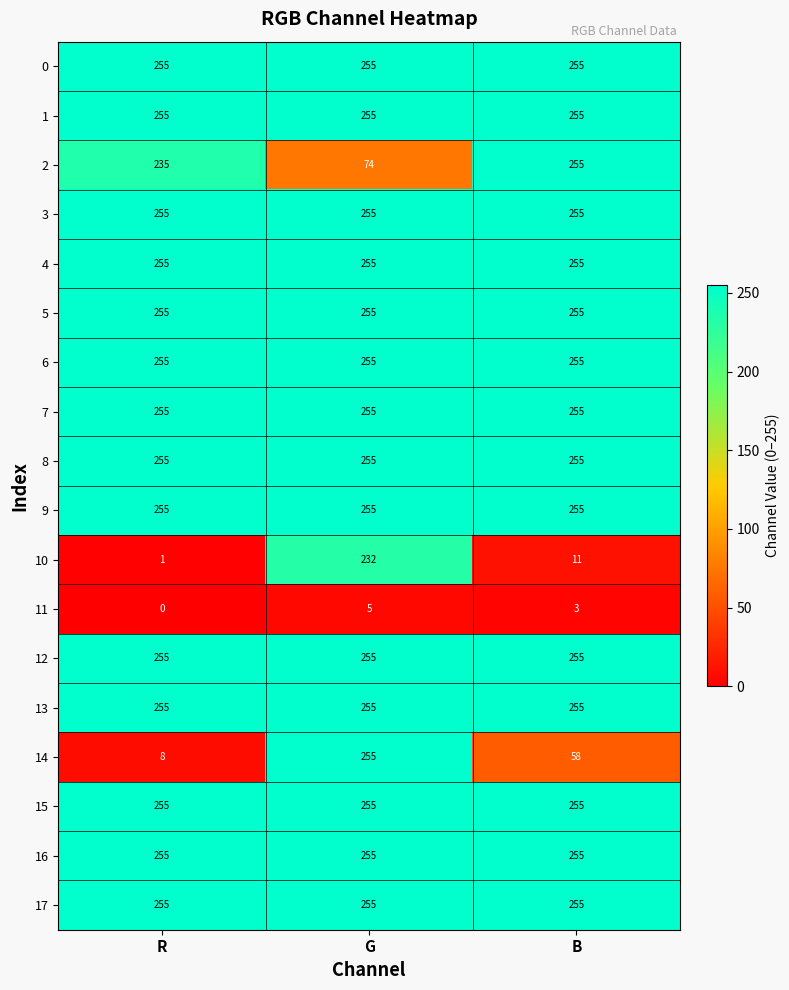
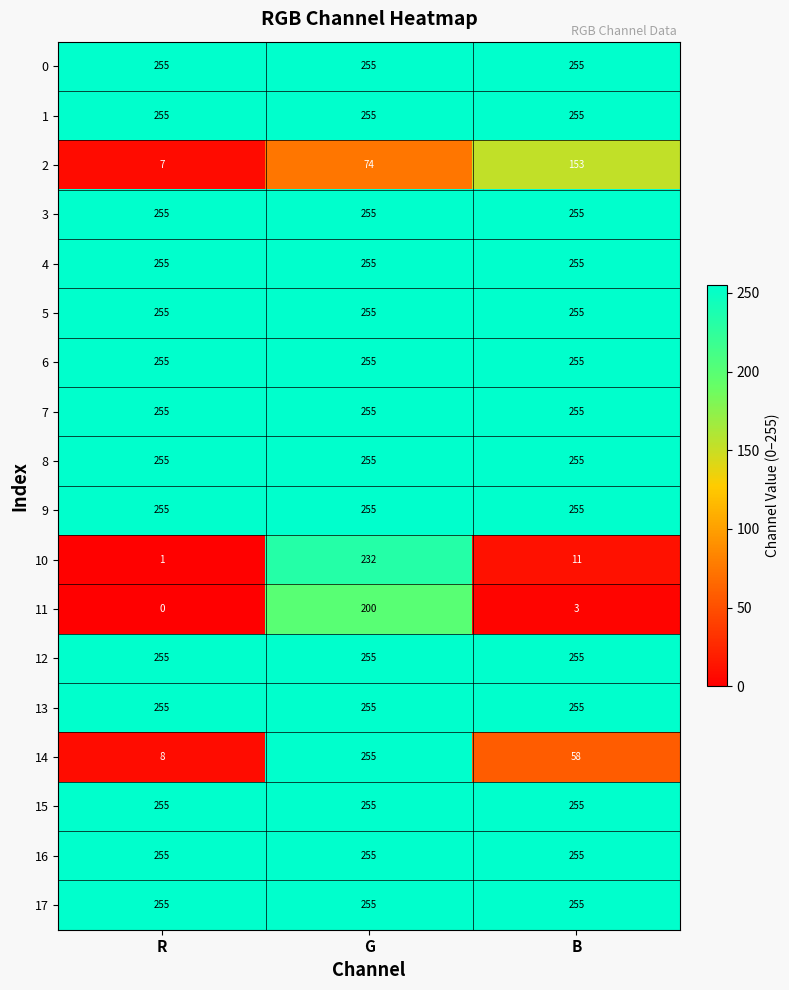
  {
    "0": {
      "R": 255,
      "G": 255,
      "B": 255
    },
    "1": {
      "R": 255,
      "G": 255,
      "B": 255
    },
    "2": {
-     "R": 235,
+     "R": 7,
      "G": 74,
-     "B": 255
+     "B": 153
    },
    "3": {
      "R": 255,
      "G": 255,
      "B": 255
    },
    "4": {
      "R": 255,
      "G": 255,
      "B": 255
    },
    "5": {
      "R": 255,
      "G": 255,
      "B": 255
    },
    "6": {
      "R": 255,
      "G": 255,
      "B": 255
    },
    "7": {
      "R": 255,
      "G": 255,
      "B": 255
    },
    "8": {
      "R": 255,
      "G": 255,
      "B": 255
    },
    "9": {
      "R": 255,
      "G": 255,
      "B": 255
    },
    "10": {
      "R": 1,
      "G": 232,
      "B": 11
    },
    "11": {
      "R": 0,
-     "G": 5,
+     "G": 200,
      "B": 3
    },
    "12": {
      "R": 255,
      "G": 255,
      "B": 255
    },
    "13": {
      "R": 255,
      "G": 255,
      "B": 255
    },
    "14": {
      "R": 8,
      "G": 255,
      "B": 58
    },
    "15": {
      "R": 255,
      "G": 255,
      "B": 255
    },
    "16": {
      "R": 255,
      "G": 255,
      "B": 255
    },
    "17": {
      "R": 255,
      "G": 255,
      "B": 255
    }
  }
